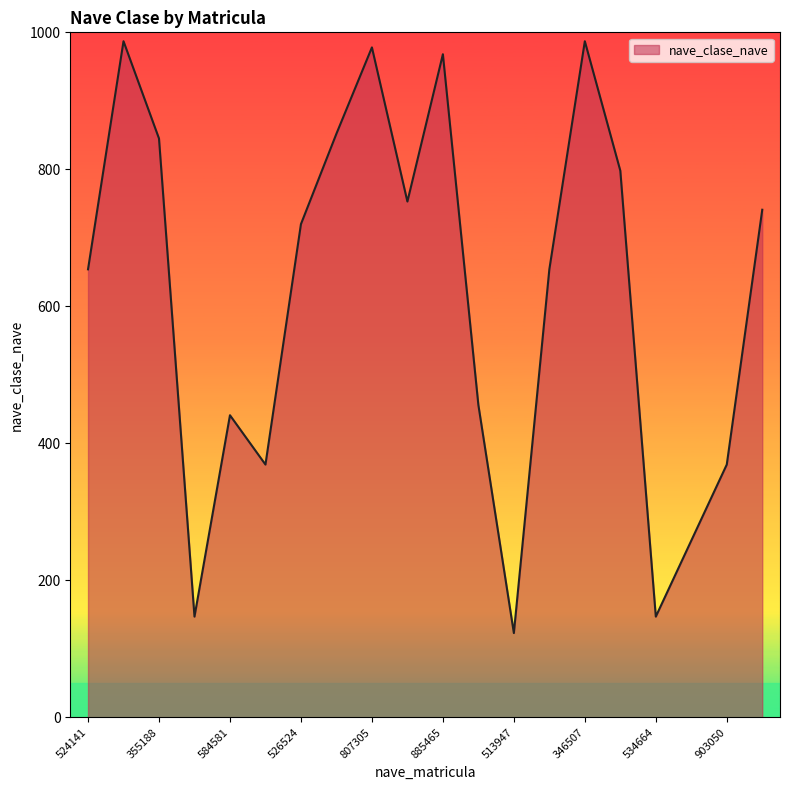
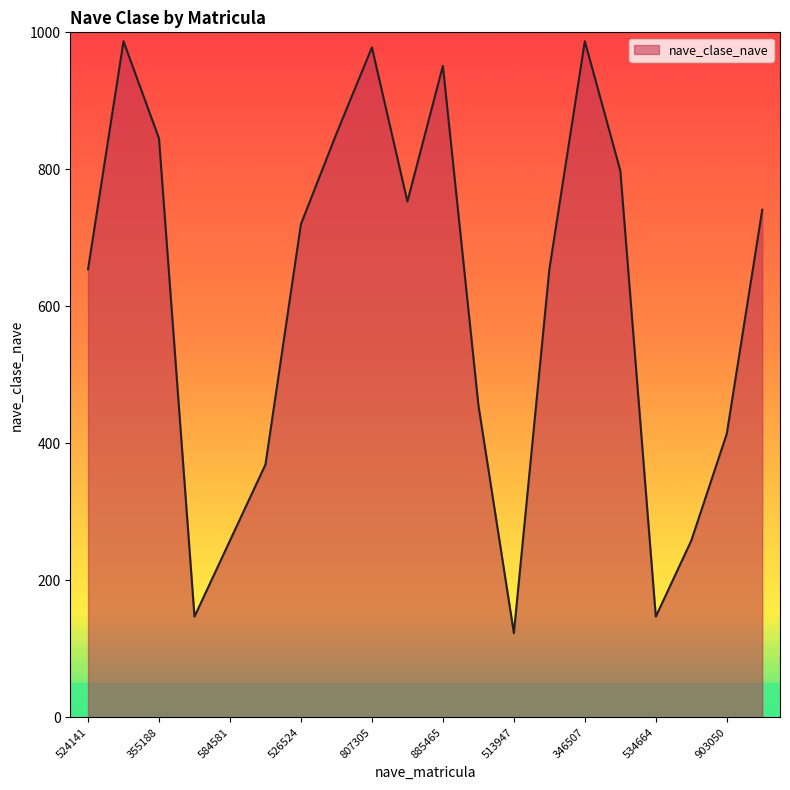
  {
    "524141": 650,
    "355188": 850,
-   "584581": 440,
+   "584581": 260,
    "526524": 720,
    "807305": 980,
-   "885465": 970,
+   "885465": 950,
    "513947": 120,
    "346507": 990,
    "534664": 150,
-   "903050": 370
+   "903050": 410
  }
